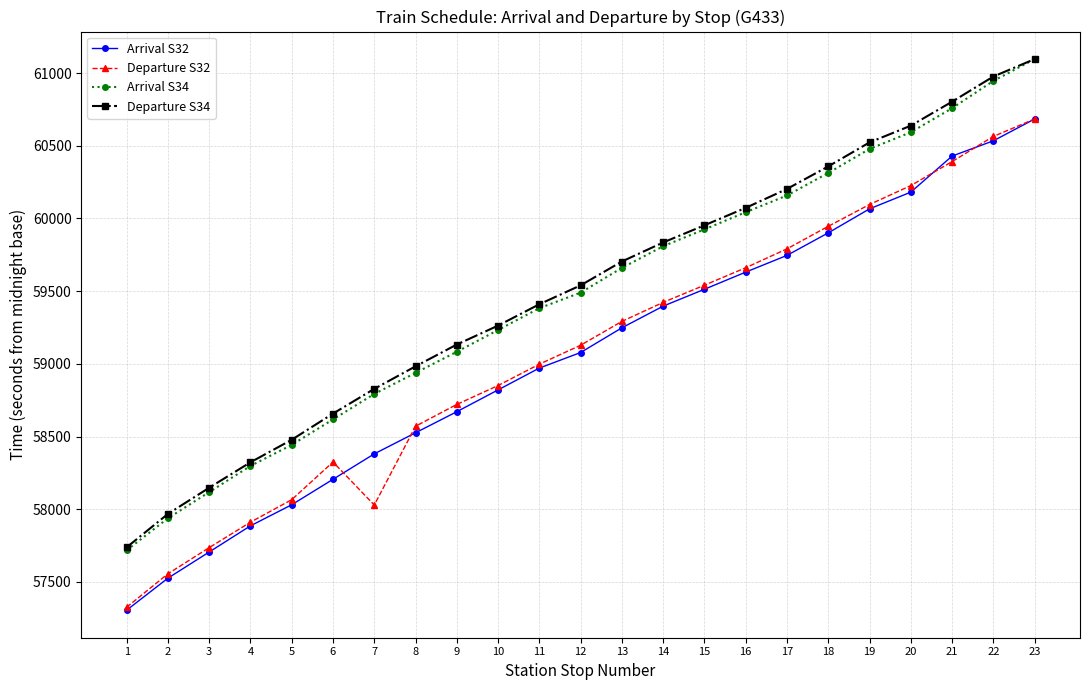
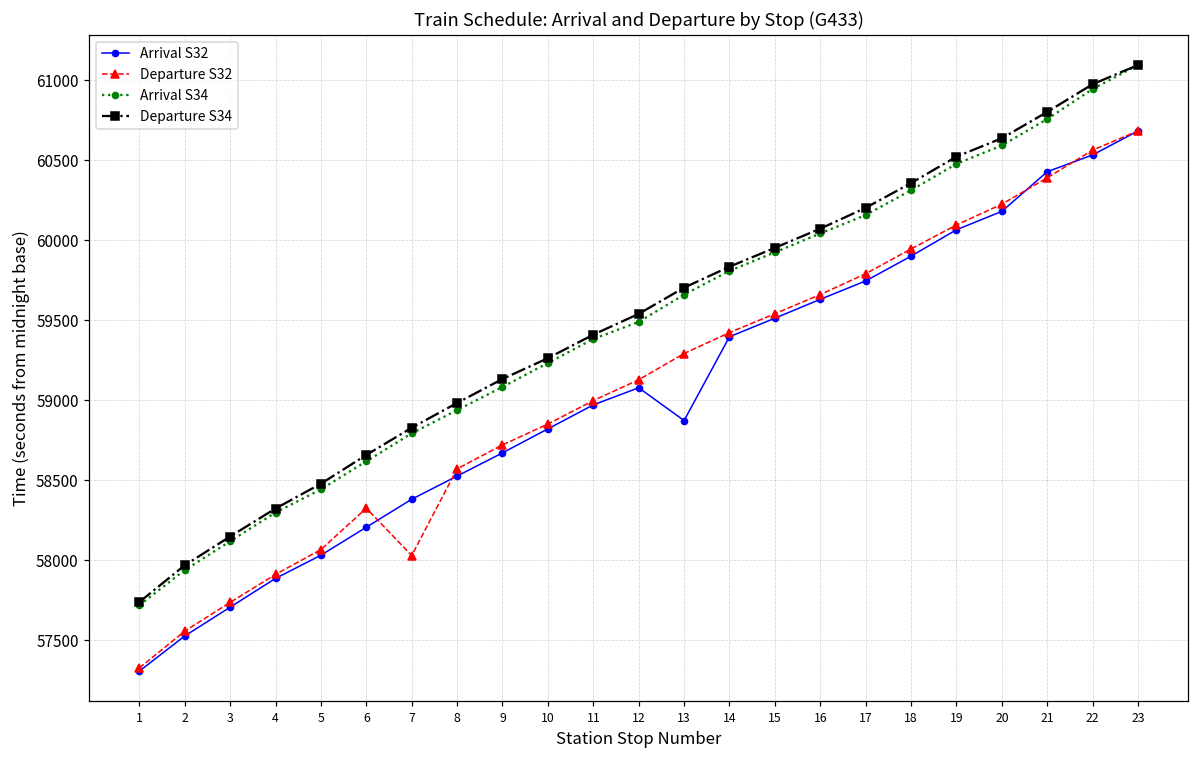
  {
    "Arrival S32": {
      "1": 57310,
      "2": 57530,
      "3": 57710,
      "4": 57890,
      "5": 58030,
      "6": 58210,
      "7": 58380,
      "8": 58530,
      "9": 58670,
      "10": 58820,
      "11": 58970,
      "12": 59080,
-     "13": 59250,
+     "13": 58870,
      "14": 59400,
      "15": 59510,
      "16": 59630,
      "17": 59750,
      "18": 59900,
      "19": 60070,
      "20": 60180,
      "21": 60430,
      "22": 60530
    },
    "Departure S32": {
      "1": 57330,
      "2": 57560,
      "3": 57740,
      "4": 57910,
      "5": 58070,
      "6": 58330,
      "7": 58030,
      "8": 58570,
      "9": 58720,
      "10": 58850,
      "11": 59000,
      "12": 59130,
      "13": 59290,
      "14": 59420,
      "15": 59540,
      "16": 59660,
      "17": 59790,
      "18": 59950,
      "19": 60100,
      "20": 60230,
      "21": 60390,
      "22": 60560
    },
    "Arrival S34": {
      "1": 57720,
      "2": 57940,
      "3": 58120,
      "4": 58300,
      "5": 58440,
      "6": 58620,
      "7": 58790,
      "8": 58940,
      "9": 59080,
      "10": 59230,
      "11": 59380,
      "12": 59490,
      "13": 59660,
      "14": 59810,
      "15": 59930,
      "16": 60040,
      "17": 60160,
      "18": 60310,
      "19": 60480,
      "20": 60590,
      "21": 60760,
      "22": 60950
    },
    "Departure S34": {
      "1": 57740,
      "2": 57970,
      "3": 58150,
      "4": 58320,
      "5": 58480,
      "6": 58660,
      "7": 58830,
      "8": 58980,
      "9": 59130,
      "10": 59260,
      "11": 59410,
      "12": 59540,
      "13": 59700,
      "14": 59840,
      "15": 59950,
      "16": 60070,
      "17": 60200,
      "18": 60360,
      "19": 60520,
      "20": 60640,
      "21": 60800,
      "22": 60980
    }
  }
